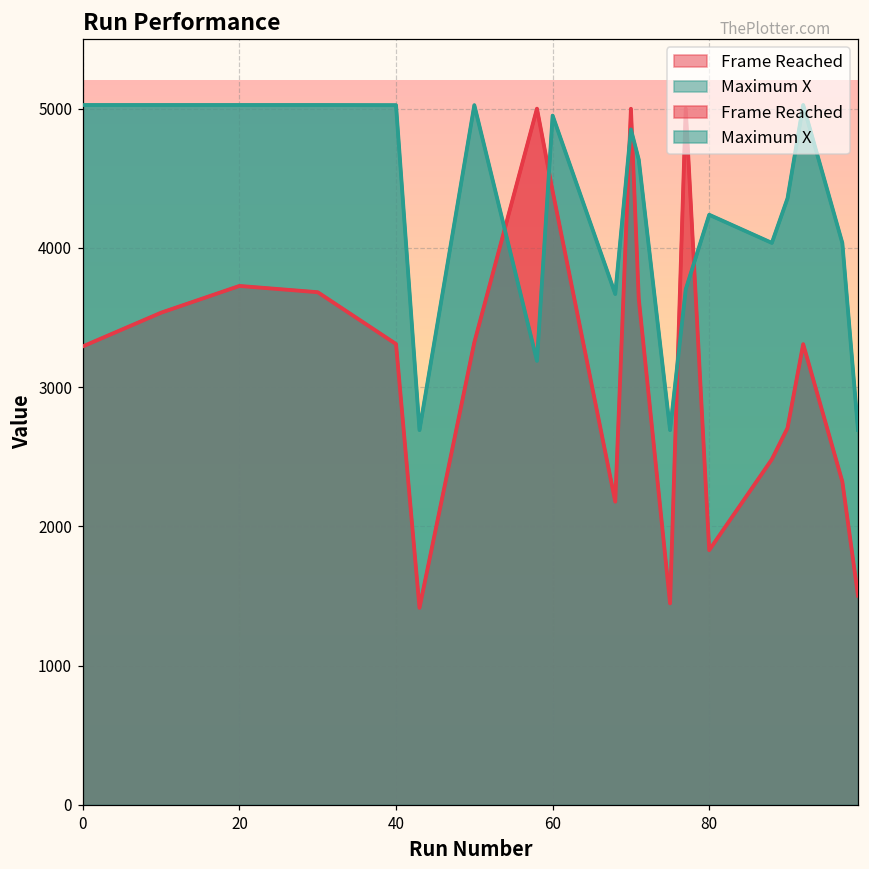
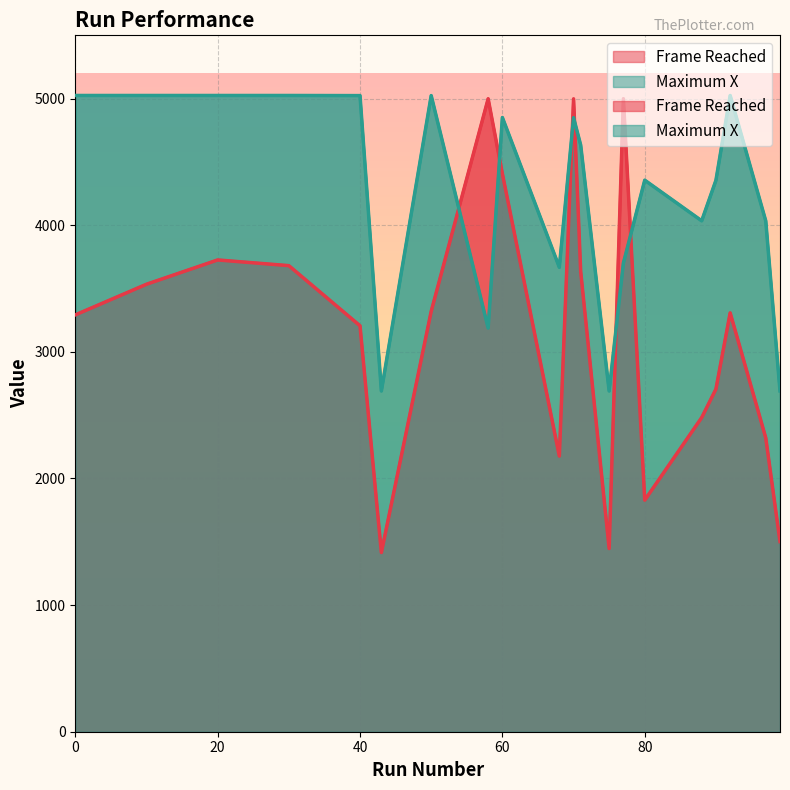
  {
    "Frame Reached": {
      "0": 3290,
      "20": 3730,
-     "40": 3310,
+     "40": 3210,
      "60": 4410,
      "80": 1830
    },
    "Maximum X": {
      "0": 5030,
      "20": 5030,
      "40": 5020,
-     "60": 4950,
-     "80": 4240
+     "60": 4850,
+     "80": 4360
    }
  }
